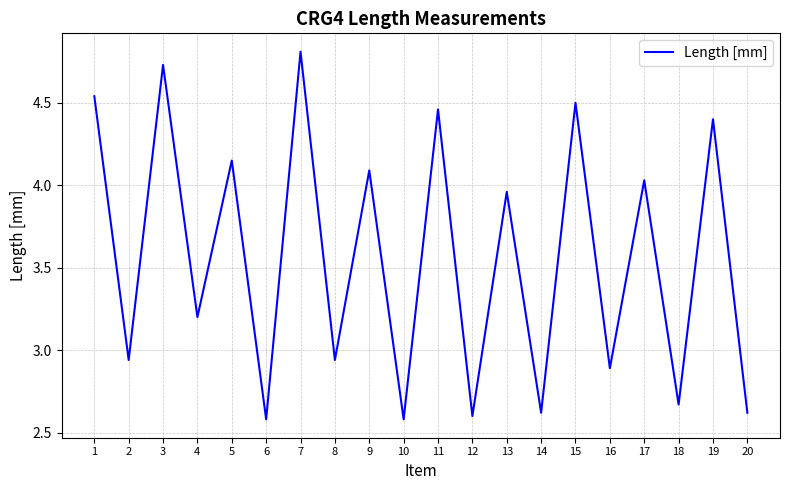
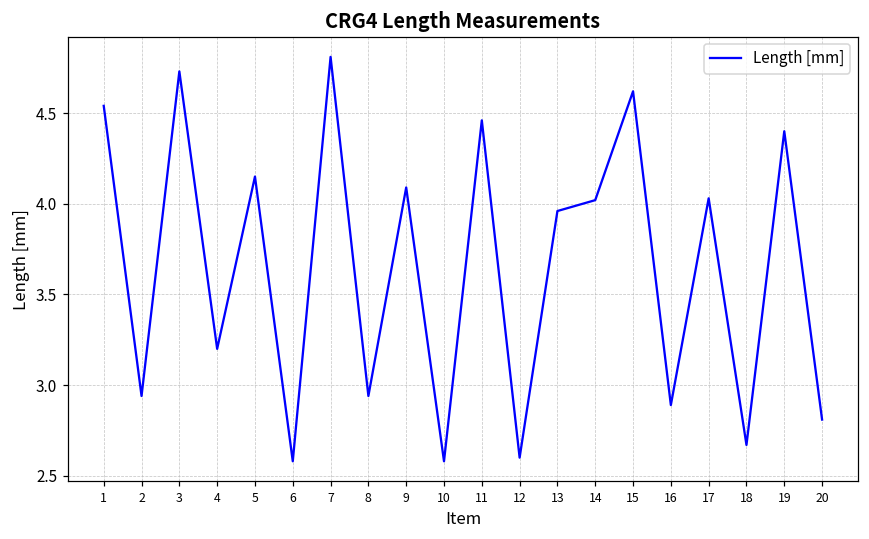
  {
    "1": 4.54,
    "2": 2.94,
    "3": 4.73,
    "4": 3.20,
    "5": 4.15,
    "6": 2.58,
    "7": 4.81,
    "8": 2.94,
    "9": 4.09,
    "10": 2.58,
    "11": 4.46,
    "12": 2.60,
    "13": 3.96,
-   "14": 2.62,
-   "15": 4.50,
+   "14": 4.02,
+   "15": 4.62,
    "16": 2.89,
    "17": 4.03,
    "18": 2.67,
    "19": 4.40,
-   "20": 2.62
+   "20": 2.81
  }
